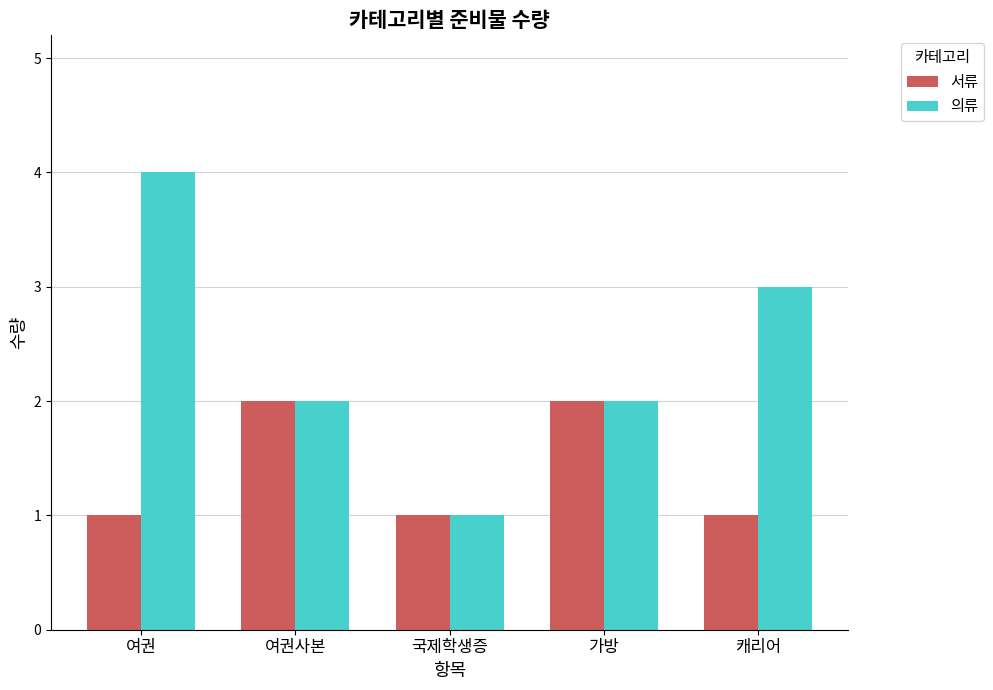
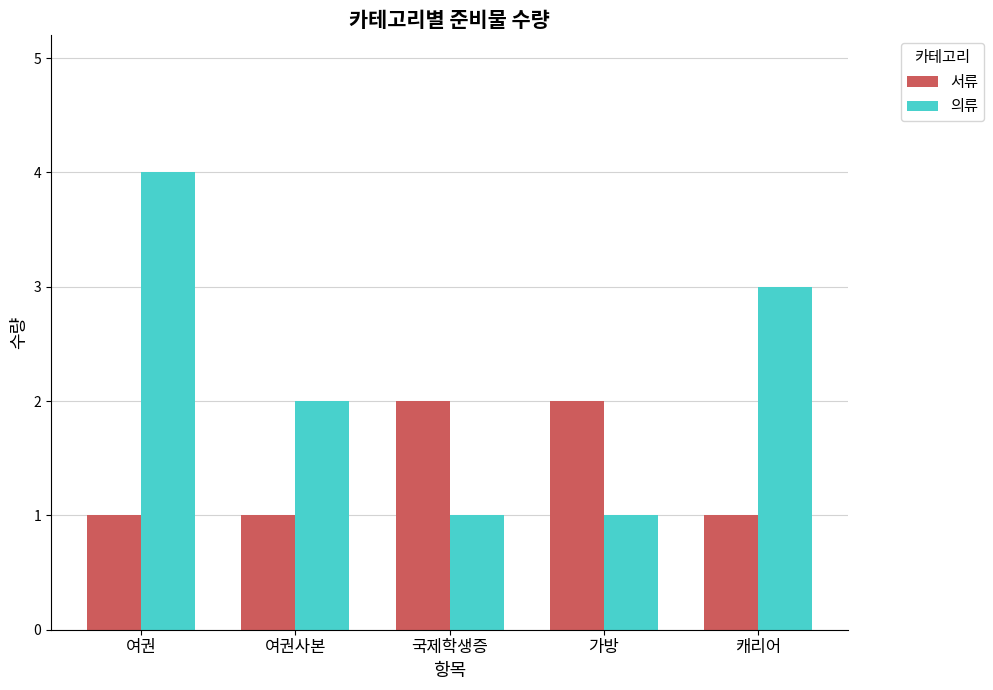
  {
    "서류": {
      "여권": 1,
-     "여권사본": 2,
-     "국제학생증": 1,
+     "여권사본": 1,
+     "국제학생증": 2,
      "가방": 2,
      "캐리어": 1
    },
    "의류": {
      "여권": 4,
      "여권사본": 2,
      "국제학생증": 1,
-     "가방": 2,
+     "가방": 1,
      "캐리어": 3
    }
  }
